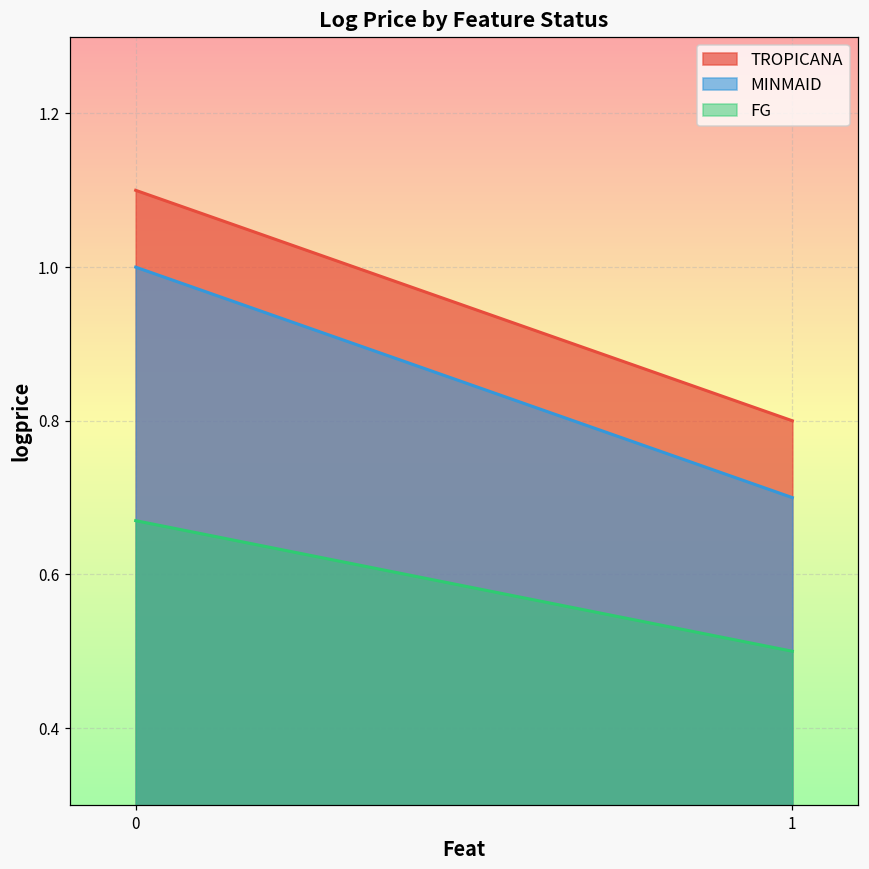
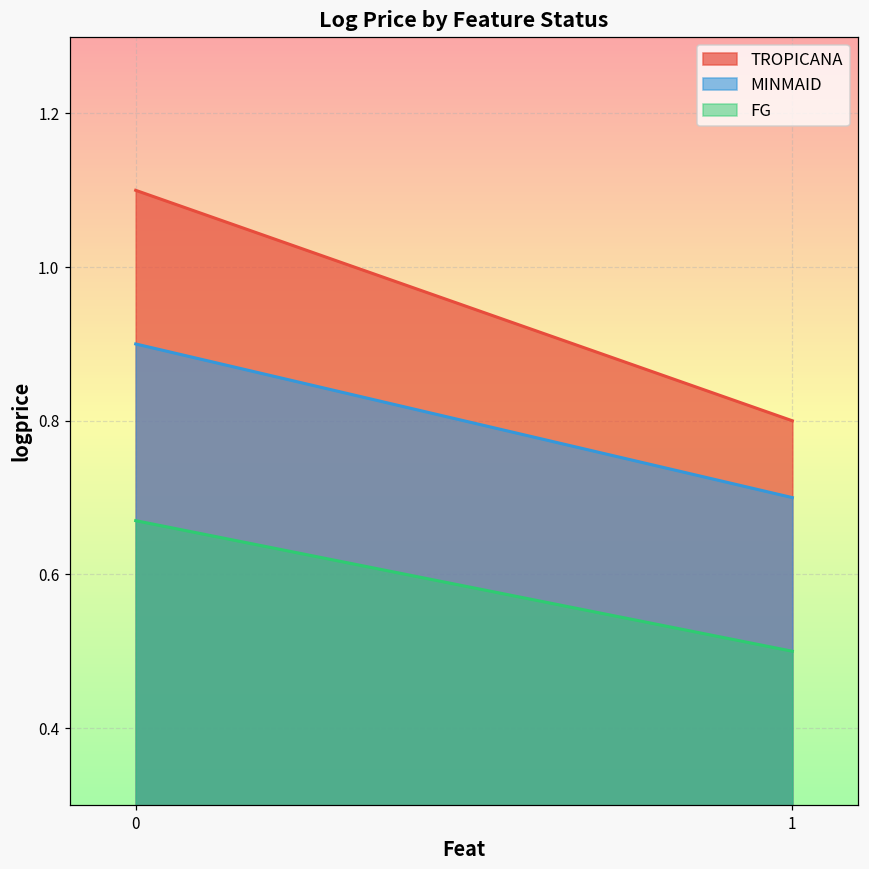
  {
    "TROPICANA": {
      "0": 1.1,
      "1": 0.8
    },
    "MINMAID": {
-     "0": 1.0,
+     "0": 0.9,
      "1": 0.7
    },
    "FG": {
      "0": 0.67,
      "1": 0.5
    }
  }
